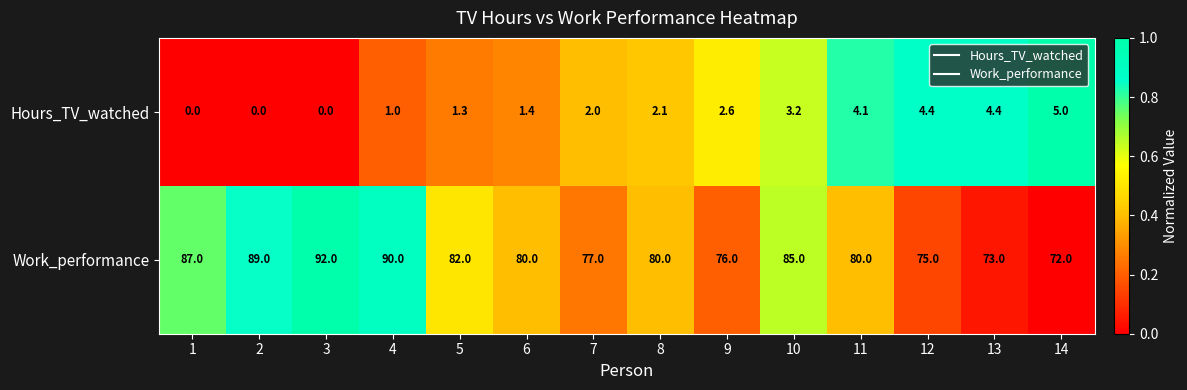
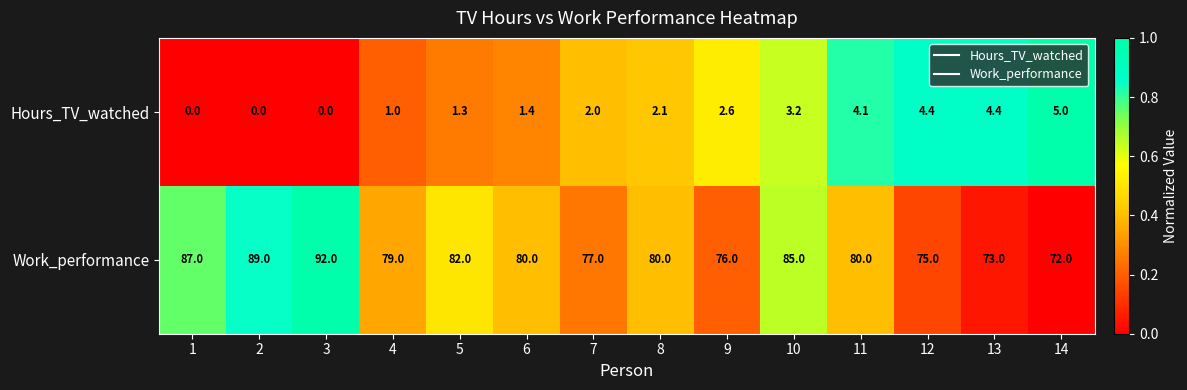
  {
    "Hours_TV_watched": {
      "1": 0.0,
      "2": 0.0,
      "3": 0.0,
      "4": 1.0,
      "5": 1.3,
      "6": 1.4,
      "7": 2.0,
      "8": 2.1,
      "9": 2.6,
      "10": 3.2,
      "11": 4.1,
      "12": 4.4,
      "13": 4.4,
      "14": 5.0
    },
    "Work_performance": {
      "1": 87.0,
      "2": 89.0,
      "3": 92.0,
-     "4": 90.0,
+     "4": 79.0,
      "5": 82.0,
      "6": 80.0,
      "7": 77.0,
      "8": 80.0,
      "9": 76.0,
      "10": 85.0,
      "11": 80.0,
      "12": 75.0,
      "13": 73.0,
      "14": 72.0
    }
  }
